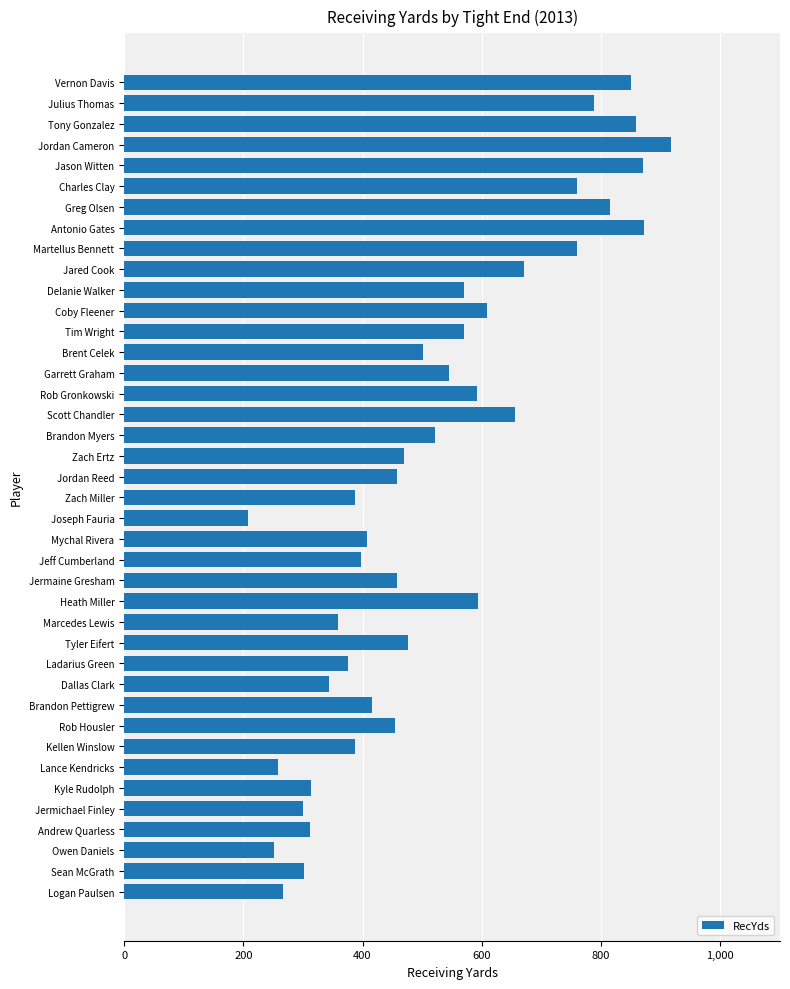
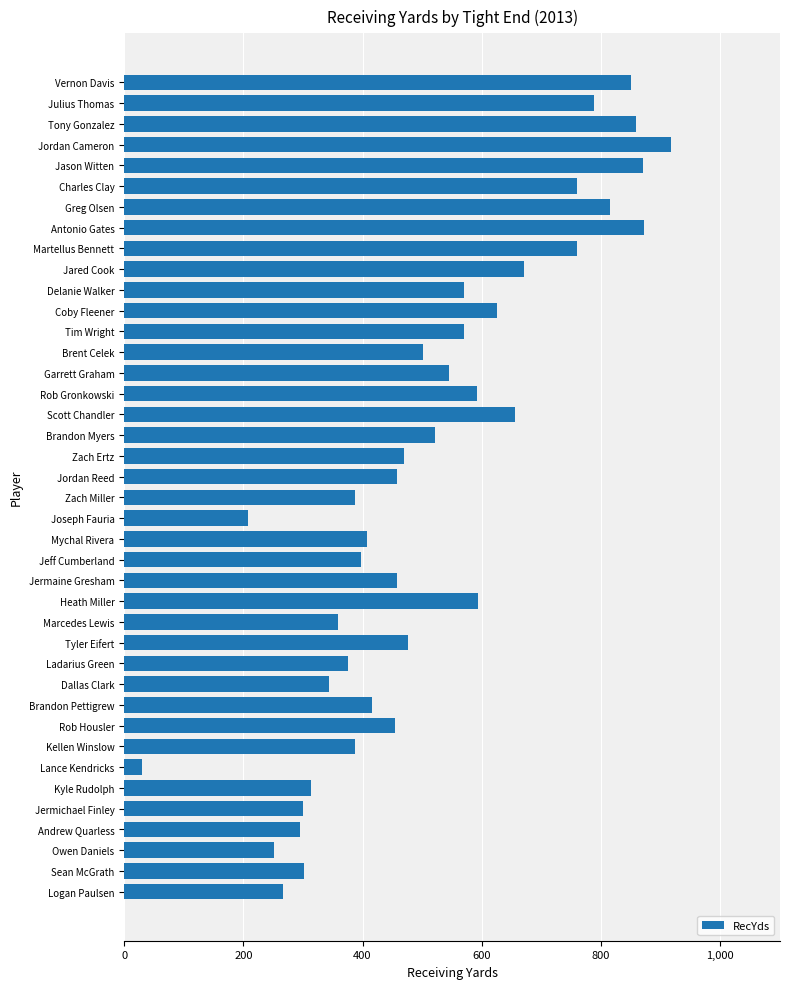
  {
    "Vernon Davis": 850,
    "Julius Thomas": 790,
    "Tony Gonzalez": 860,
    "Jordan Cameron": 920,
    "Jason Witten": 870,
    "Charles Clay": 760,
    "Greg Olsen": 820,
    "Antonio Gates": 870,
    "Martellus Bennett": 760,
    "Jared Cook": 670,
    "Delanie Walker": 570,
-   "Coby Fleener": 610,
+   "Coby Fleener": 630,
    "Tim Wright": 570,
    "Brent Celek": 500,
    "Garrett Graham": 550,
    "Rob Gronkowski": 590,
    "Scott Chandler": 660,
    "Brandon Myers": 520,
    "Zach Ertz": 470,
    "Jordan Reed": 460,
    "Zach Miller": 390,
    "Joseph Fauria": 210,
    "Mychal Rivera": 410,
    "Jeff Cumberland": 400,
    "Jermaine Gresham": 460,
    "Heath Miller": 590,
    "Marcedes Lewis": 360,
    "Tyler Eifert": 480,
    "Ladarius Green": 380,
    "Dallas Clark": 340,
    "Brandon Pettigrew": 420,
    "Rob Housler": 450,
    "Kellen Winslow": 390,
-   "Lance Kendricks": 260,
+   "Lance Kendricks": 30,
    "Kyle Rudolph": 310,
    "Jermichael Finley": 300,
-   "Andrew Quarless": 310,
+   "Andrew Quarless": 300,
    "Owen Daniels": 250,
    "Sean McGrath": 300,
    "Logan Paulsen": 270
  }
